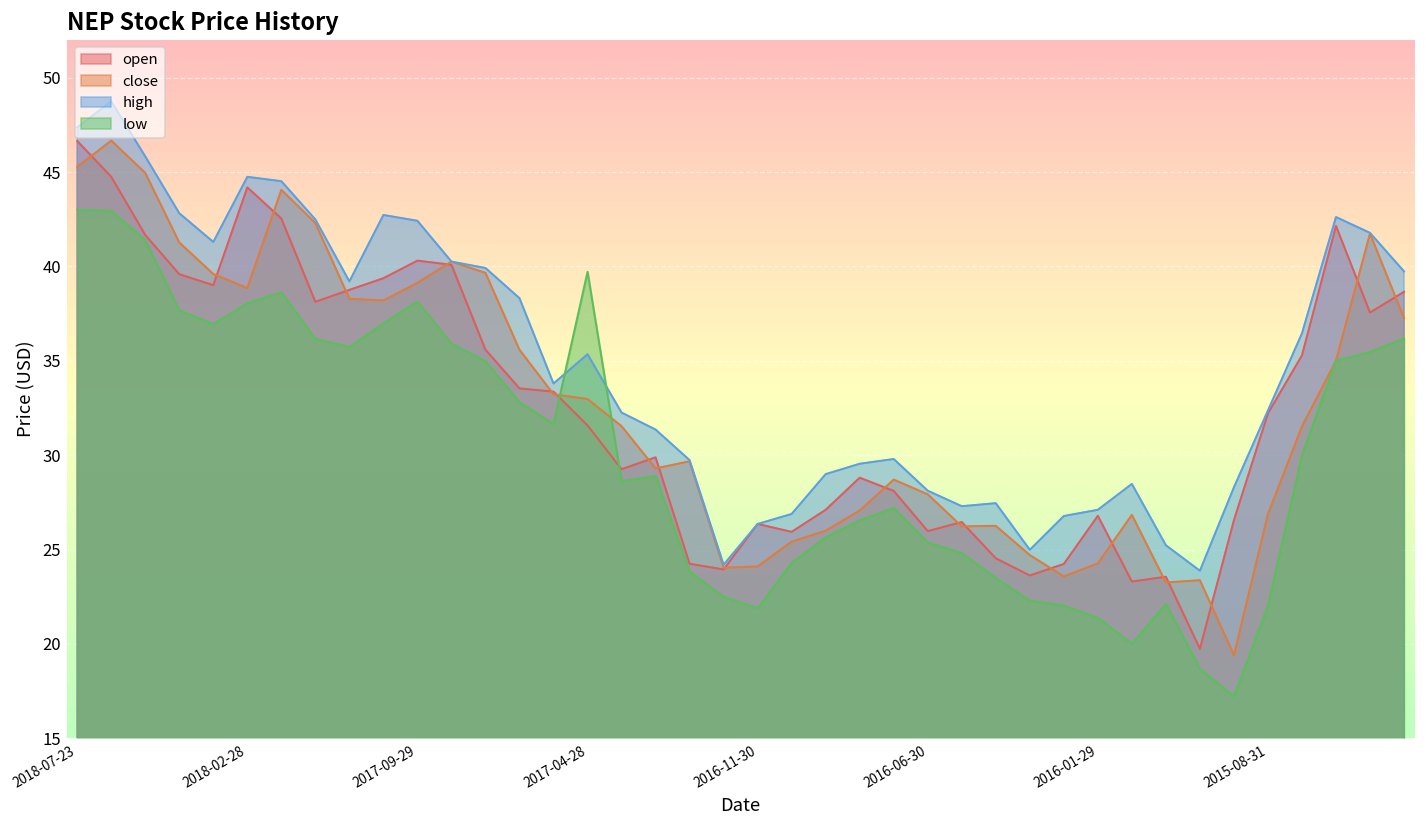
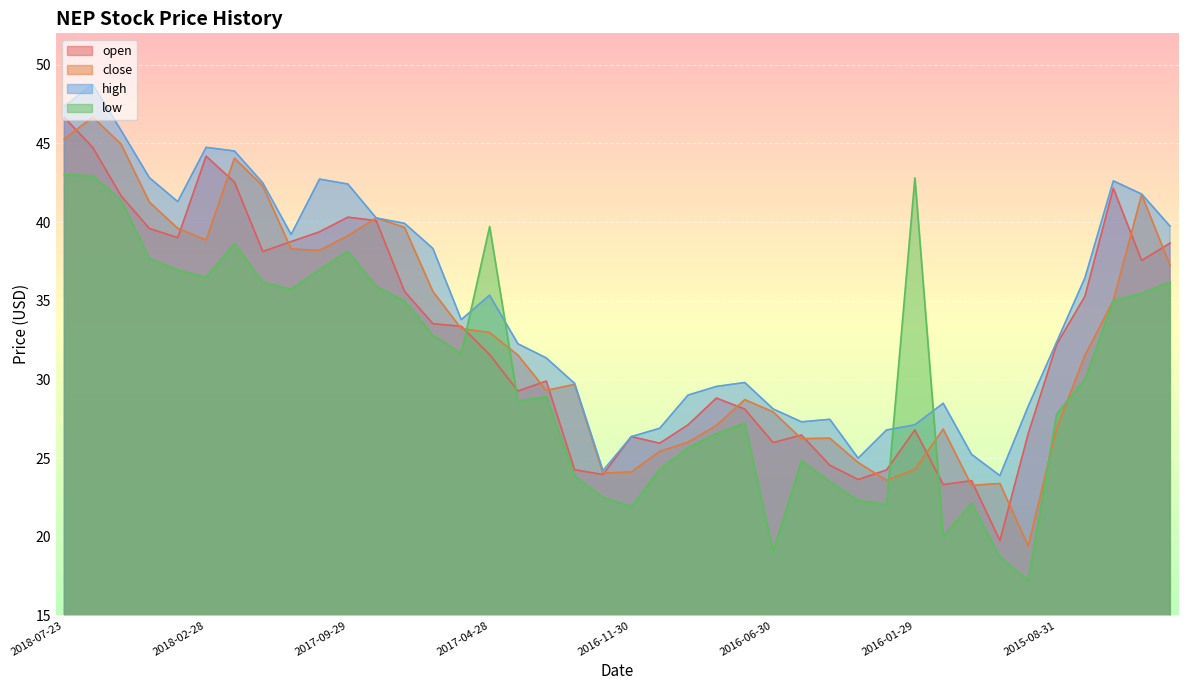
  {
    "high": {
      "2018-02-28": 44.8,
      "2017-09-29": 42.4,
      "2017-04-28": 35.4,
      "2016-06-30": 28.1,
      "2016-01-29": 27.1
    },
    "low": {
      "2018-07-23": 43.0,
-     "2018-02-28": 38.1,
+     "2018-02-28": 36.5,
      "2017-09-29": 38.2,
      "2017-04-28": 39.7,
      "2016-11-30": 21.9,
-     "2016-06-30": 25.4,
-     "2016-01-29": 21.4,
-     "2015-08-31": 22.0
+     "2016-06-30": 19.0,
+     "2016-01-29": 42.8,
+     "2015-08-31": 27.8
    }
  }
